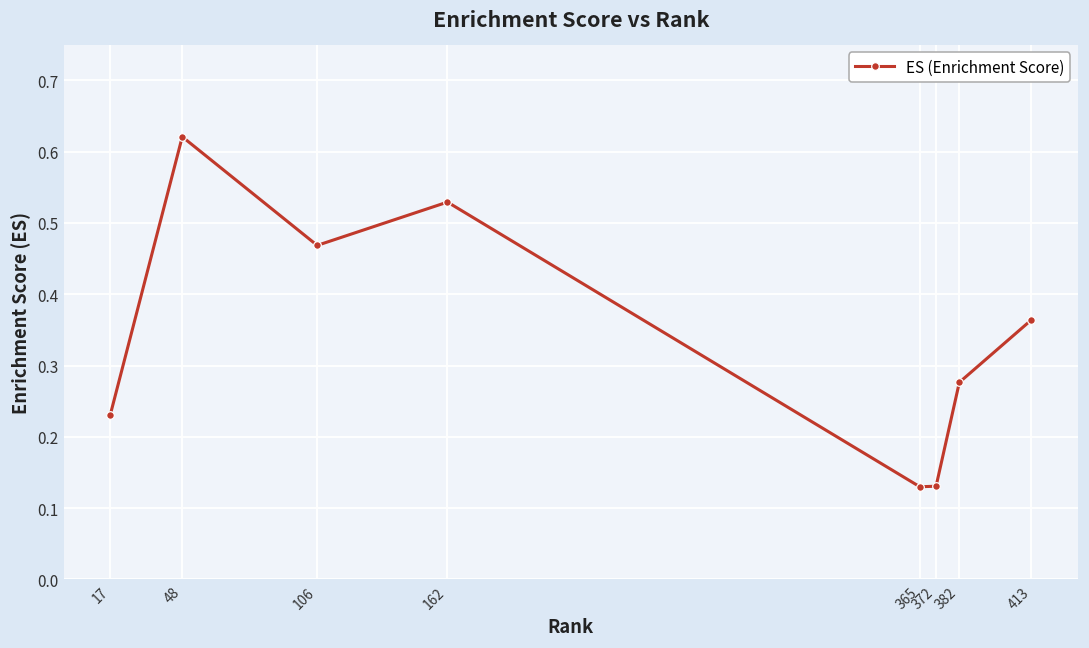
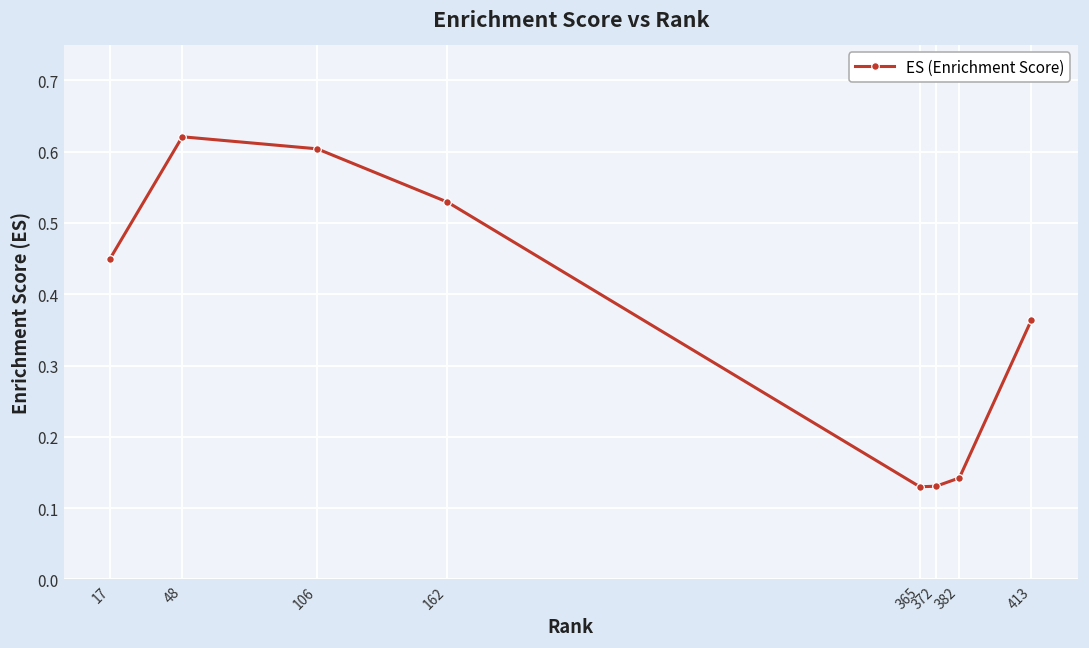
  {
-   "17": 0.23,
+   "17": 0.45,
    "48": 0.62,
-   "106": 0.47,
+   "106": 0.60,
    "162": 0.53,
    "365": 0.13,
    "372": 0.13,
-   "382": 0.28,
+   "382": 0.14,
    "413": 0.36
  }
